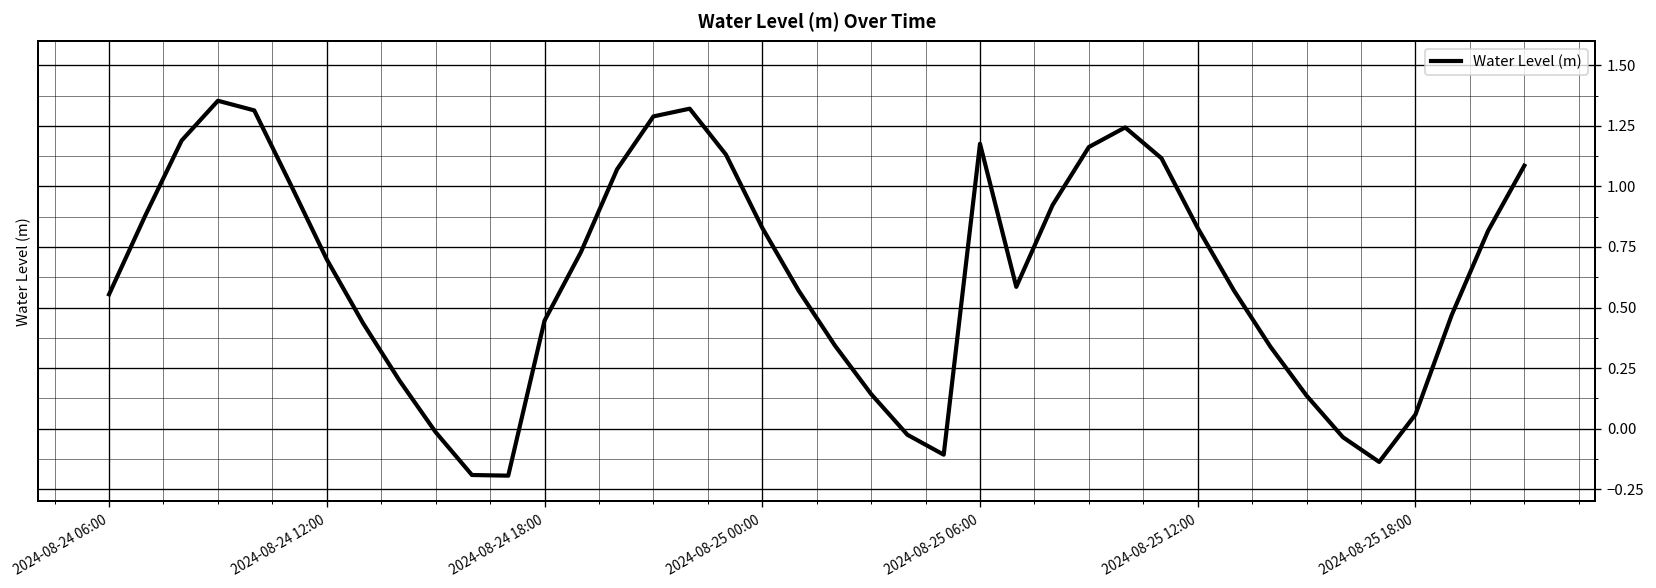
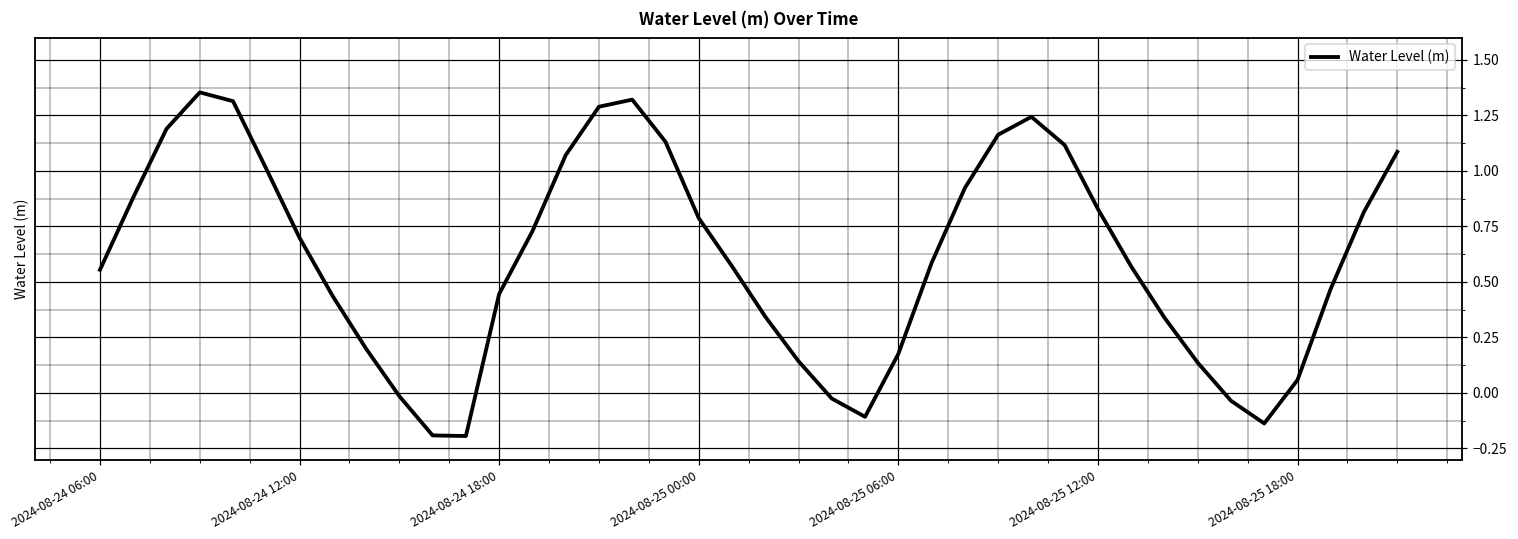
  {
    "2024-08-24 06:00": 0.55,
    "2024-08-24 12:00": 0.70,
    "2024-08-24 18:00": 0.45,
-   "2024-08-25 00:00": 0.83,
-   "2024-08-25 06:00": 1.18,
+   "2024-08-25 00:00": 0.79,
+   "2024-08-25 06:00": 0.18,
    "2024-08-25 12:00": 0.83,
    "2024-08-25 18:00": 0.06
  }
